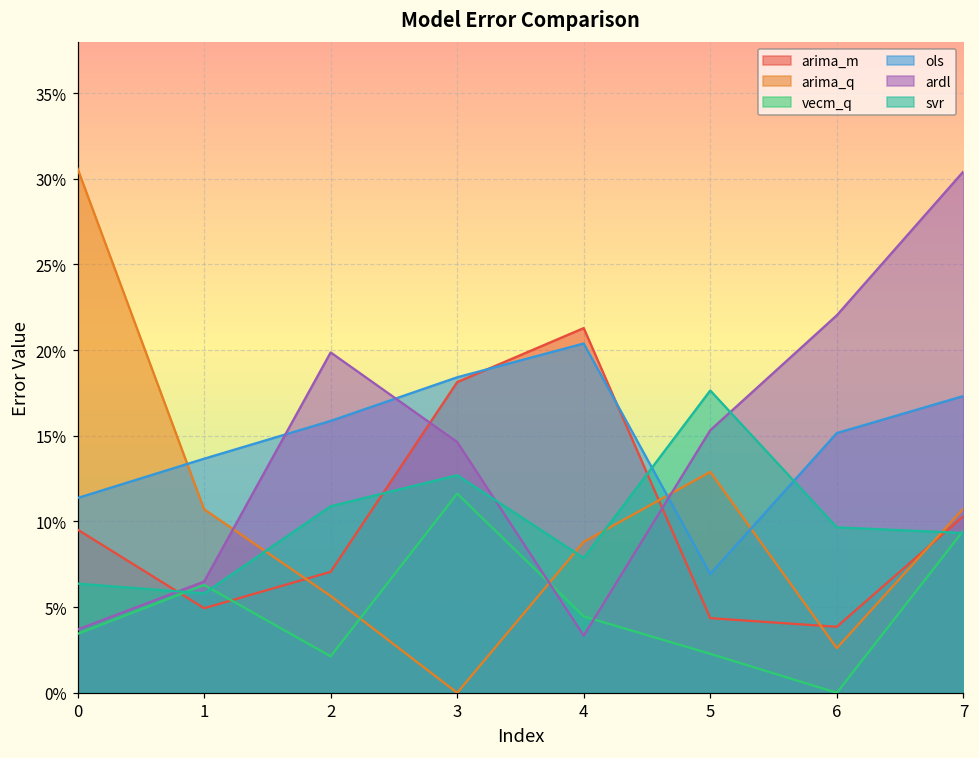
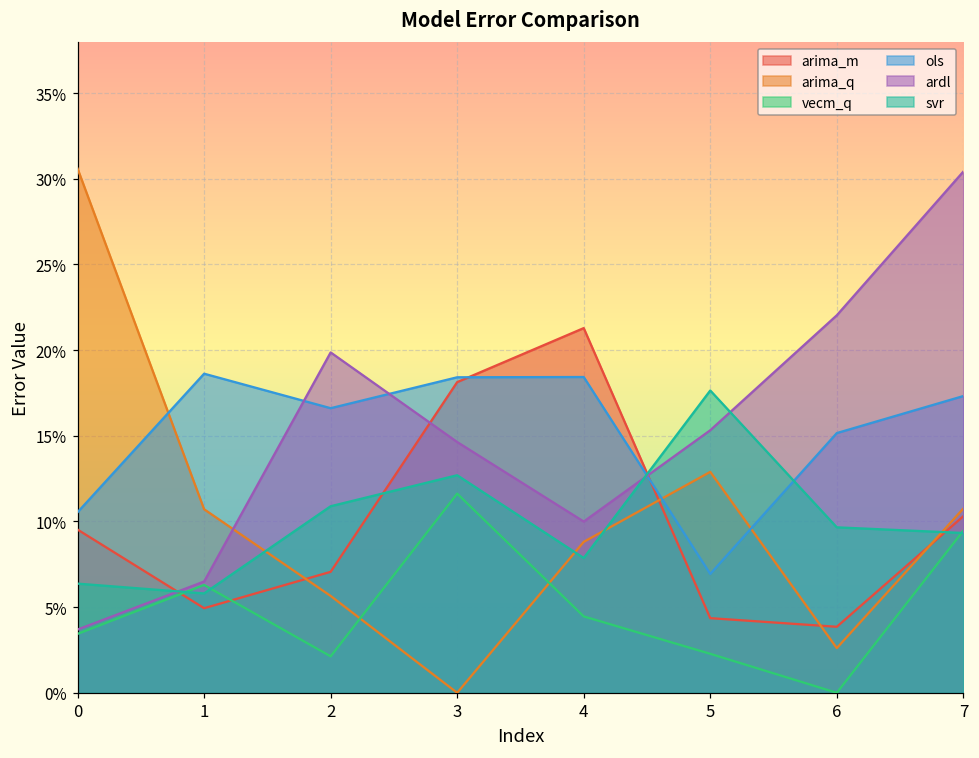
  {
    "ols": {
-     "0": "11.4%",
-     "1": "13.7%",
-     "2": "15.9%",
+     "0": "10.5%",
+     "1": "18.6%",
+     "2": "16.6%",
      "3": "18.4%",
-     "4": "20.4%",
+     "4": "18.4%",
      "5": "6.9%",
      "6": "15.2%",
      "7": "17.3%"
    },
    "ardl": {
      "0": "3.7%",
      "1": "6.5%",
      "2": "19.9%",
      "3": "14.6%",
-     "4": "3.3%",
+     "4": "10.0%",
      "5": "15.3%",
      "6": "22.0%",
      "7": "30.4%"
    }
  }
